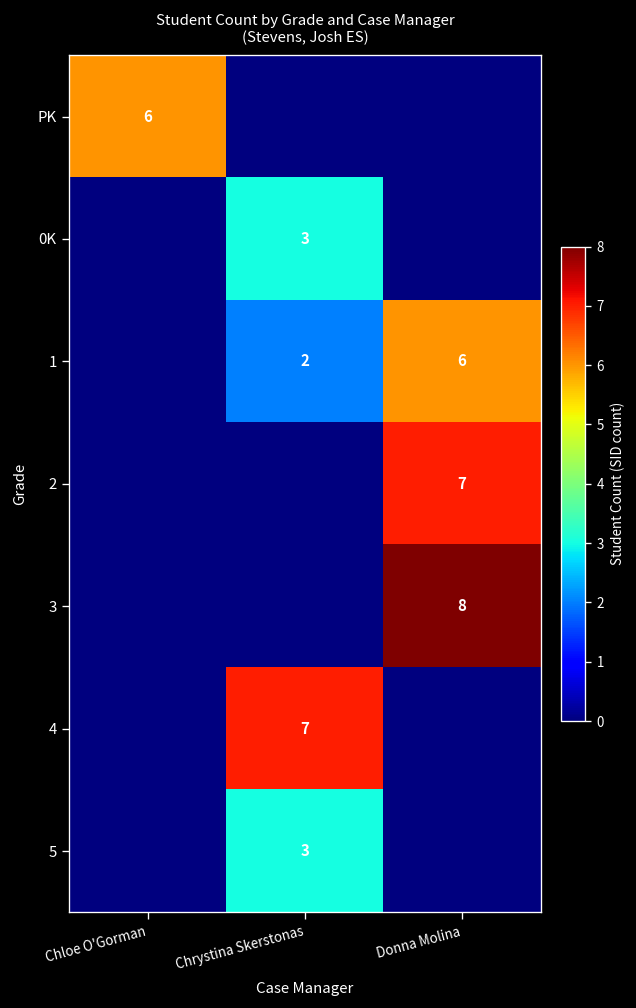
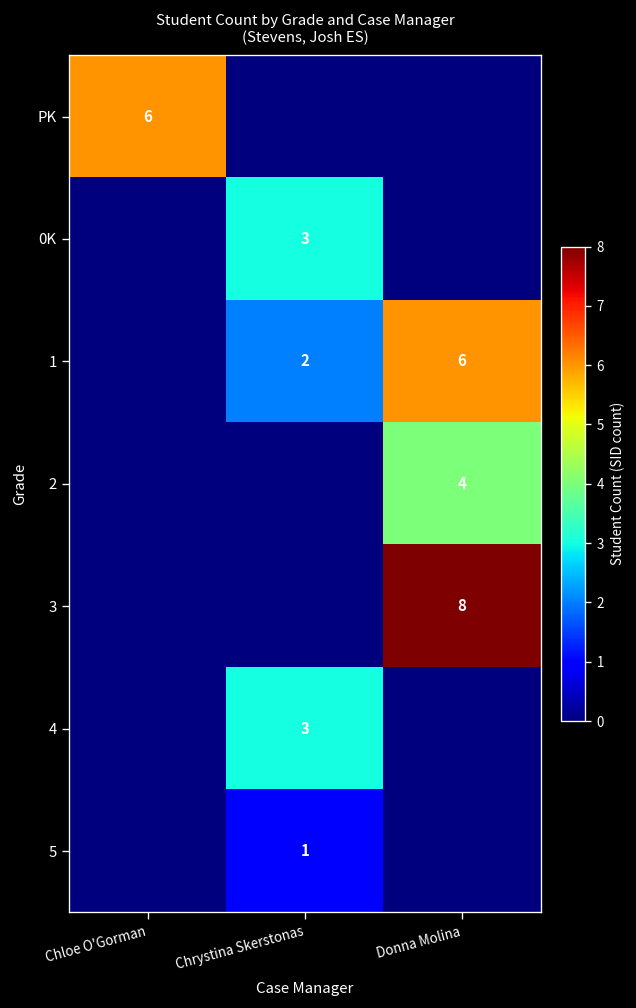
  {
    "PK": {
      "Chloe O'Gorman": 6
    },
    "0K": {
      "Chrystina Skerstonas": 3
    },
    "1": {
      "Chrystina Skerstonas": 2,
      "Donna Molina": 6
    },
    "2": {
-     "Donna Molina": 7
+     "Donna Molina": 4
    },
    "3": {
      "Donna Molina": 8
    },
    "4": {
-     "Chrystina Skerstonas": 7
+     "Chrystina Skerstonas": 3
    },
    "5": {
-     "Chrystina Skerstonas": 3
+     "Chrystina Skerstonas": 1
    }
  }
